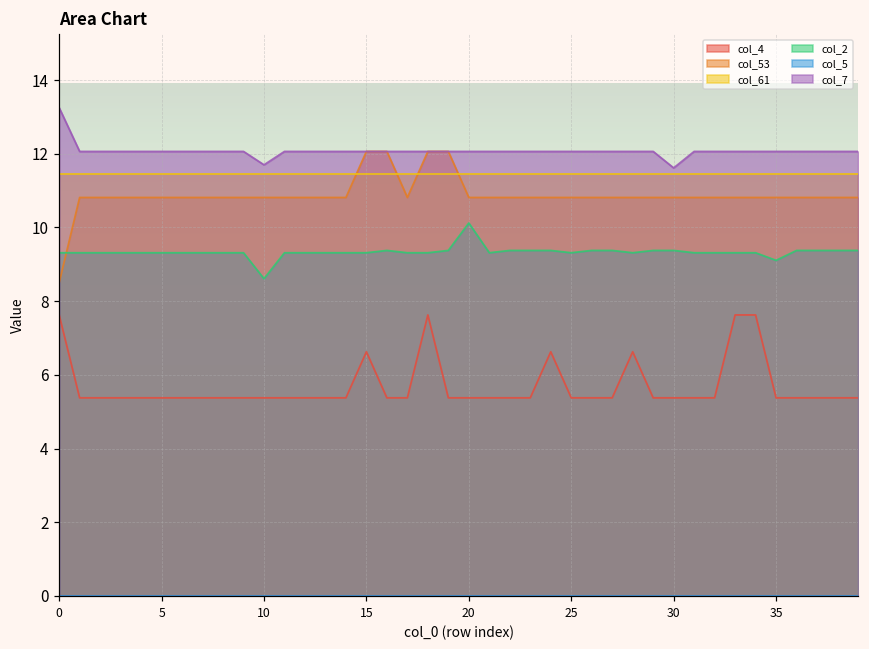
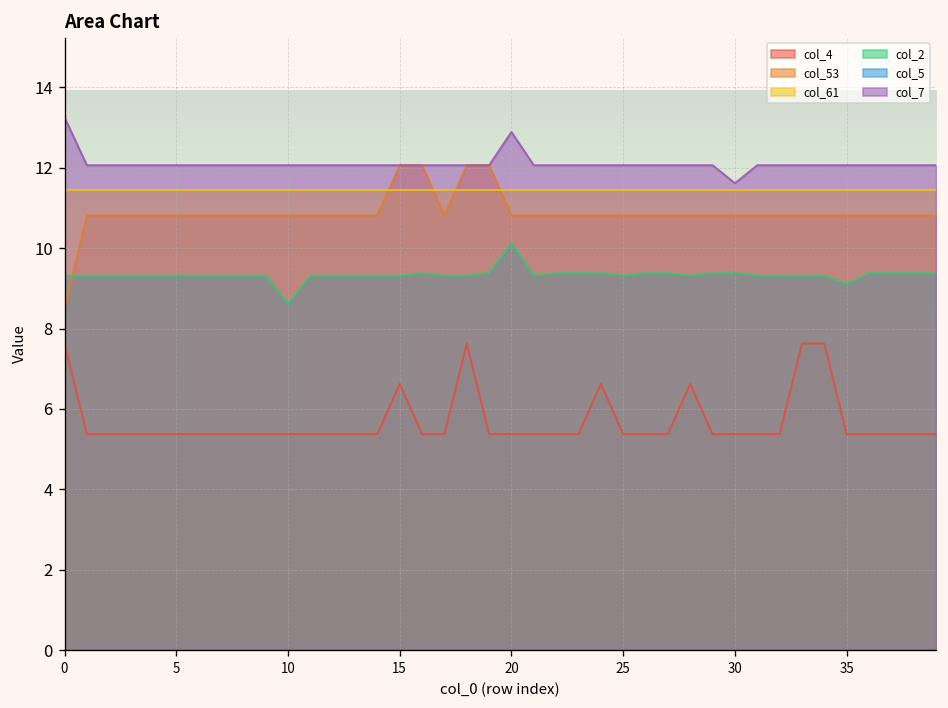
  {
    "col_61": {
      "0": 11.4,
      "5": 11.4,
      "10": 11.4,
      "15": 11.4,
      "20": 11.4,
      "25": 11.4,
      "30": 11.4,
      "35": 11.4
    },
    "col_2": {
      "0": 9.3,
      "5": 9.3,
      "10": 8.6,
      "15": 9.3,
      "20": 10.1,
      "25": 9.3,
      "30": 9.4,
      "35": 9.1
    },
    "col_5": {
      "0": 0.0,
      "5": 0.0,
      "10": 0.0,
      "15": 0.0,
      "20": 0.0,
      "25": 0.0,
      "30": 0.0,
      "35": 0.0
    },
    "col_7": {
      "0": 13.3,
      "5": 12.1,
-     "10": 11.7,
-     "20": 12.1,
+     "10": 12.1,
+     "20": 12.9,
      "25": 12.1,
      "30": 11.6,
      "35": 12.1
    }
  }
